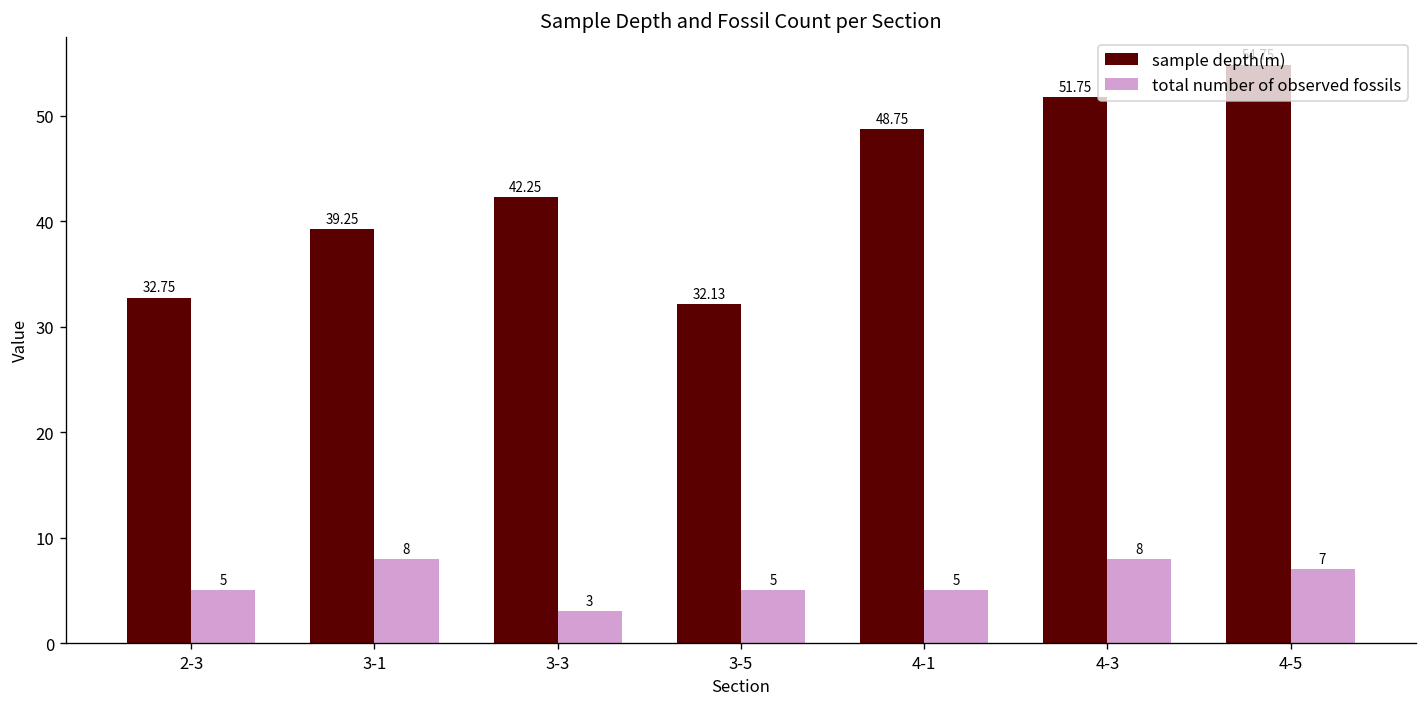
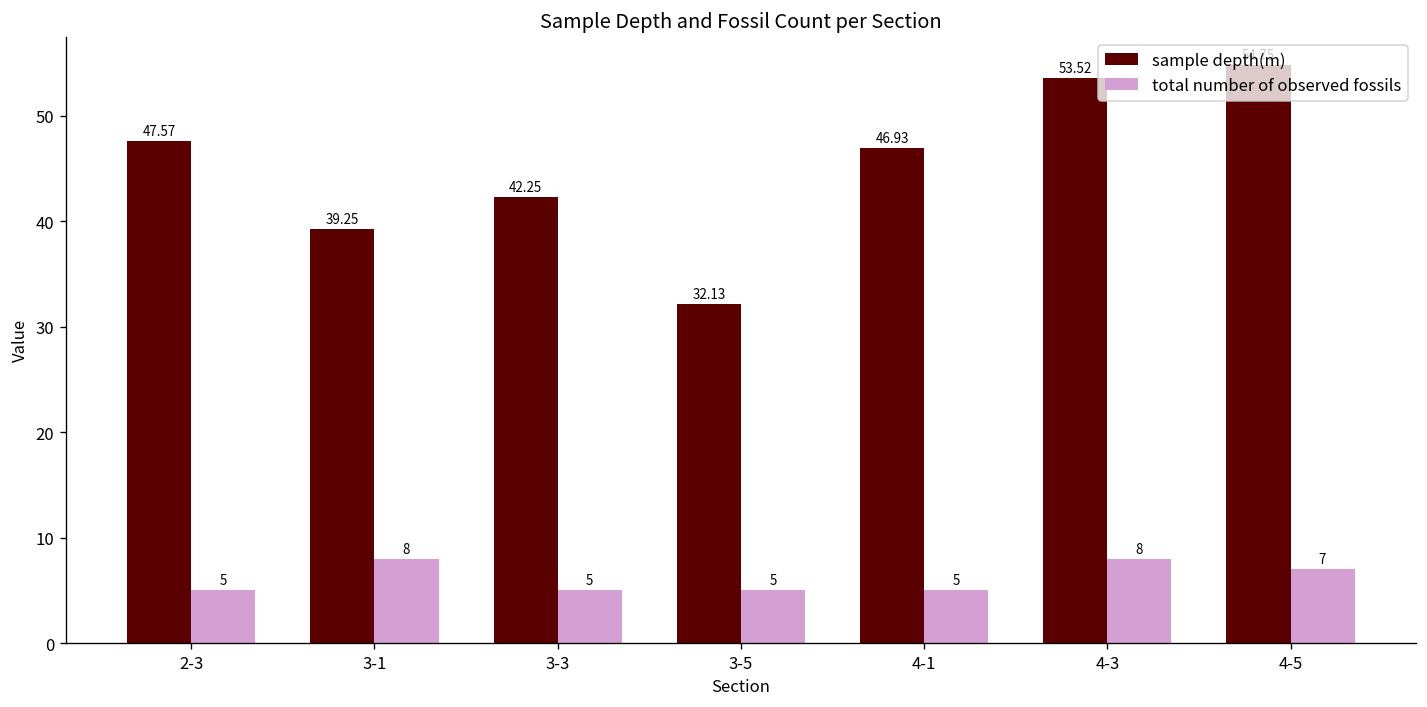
  {
    "sample depth(m)": {
-     "2-3": 32.75,
+     "2-3": 47.57,
      "3-1": 39.25,
      "3-3": 42.25,
      "3-5": 32.13,
-     "4-1": 48.75,
-     "4-3": 51.75
+     "4-1": 46.93,
+     "4-3": 53.52
    },
    "total number of observed fossils": {
      "2-3": 5,
      "3-1": 8,
-     "3-3": 3,
+     "3-3": 5,
      "3-5": 5,
      "4-1": 5,
      "4-3": 8,
      "4-5": 7
    }
  }
